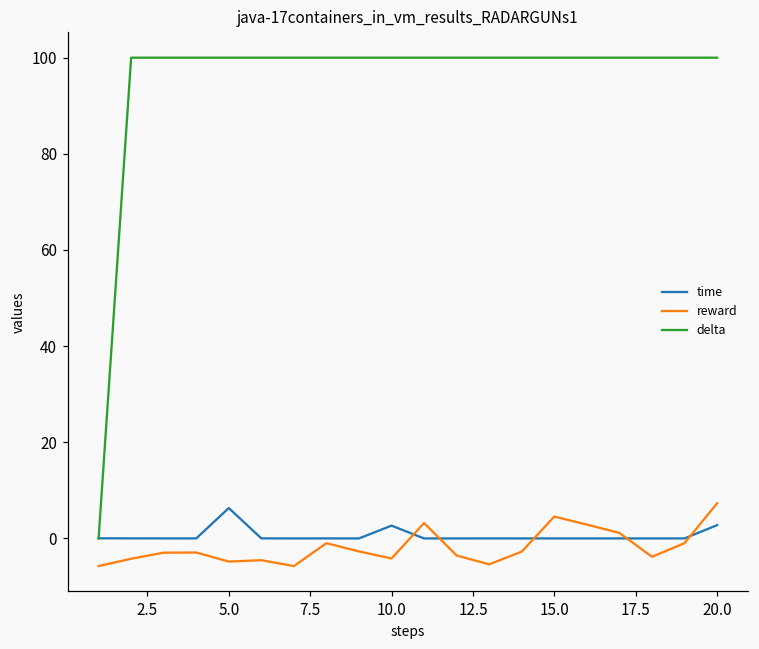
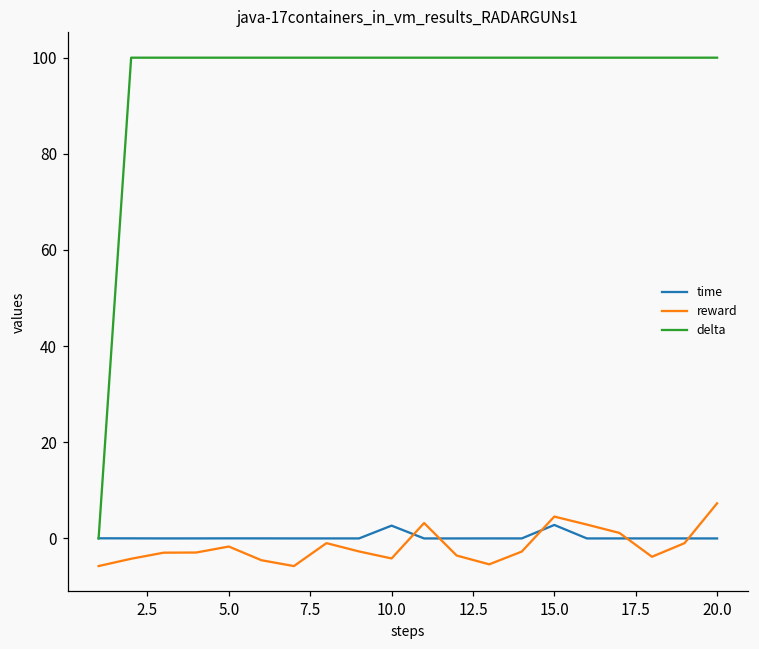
  {
    "time": {
-     "5.0": 6,
+     "5.0": 0,
      "10.0": 3,
-     "15.0": 0,
-     "20.0": 3
+     "15.0": 3,
+     "20.0": 0
    },
    "reward": {
-     "5.0": -5,
+     "5.0": -2,
      "10.0": -4,
      "15.0": 5,
      "20.0": 7
    },
    "delta": {
      "5.0": 100,
      "10.0": 100,
      "15.0": 100,
      "20.0": 100
    }
  }
